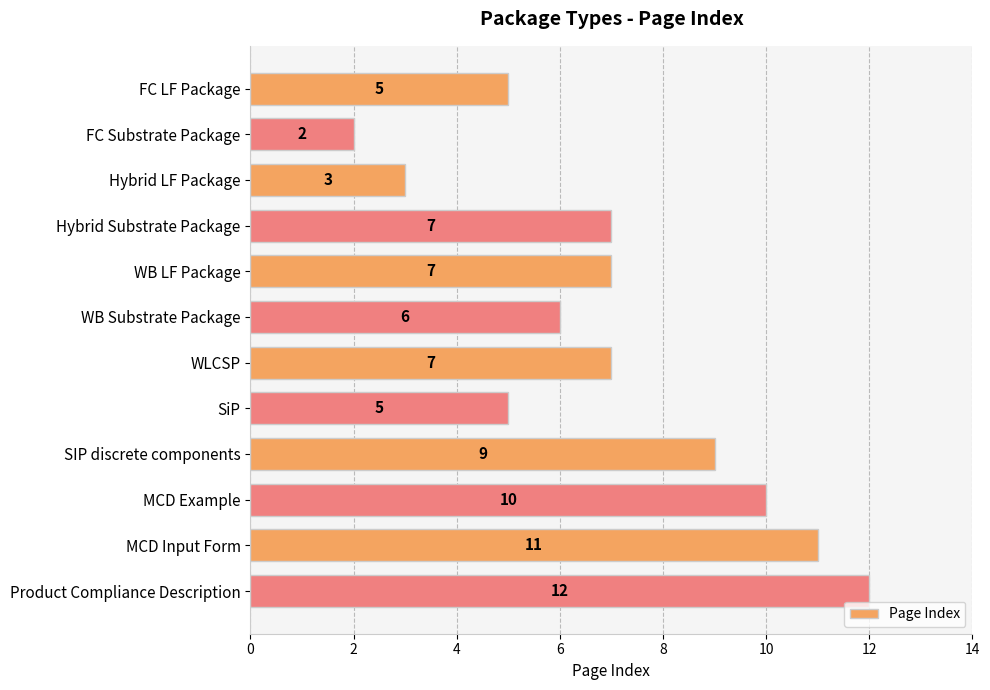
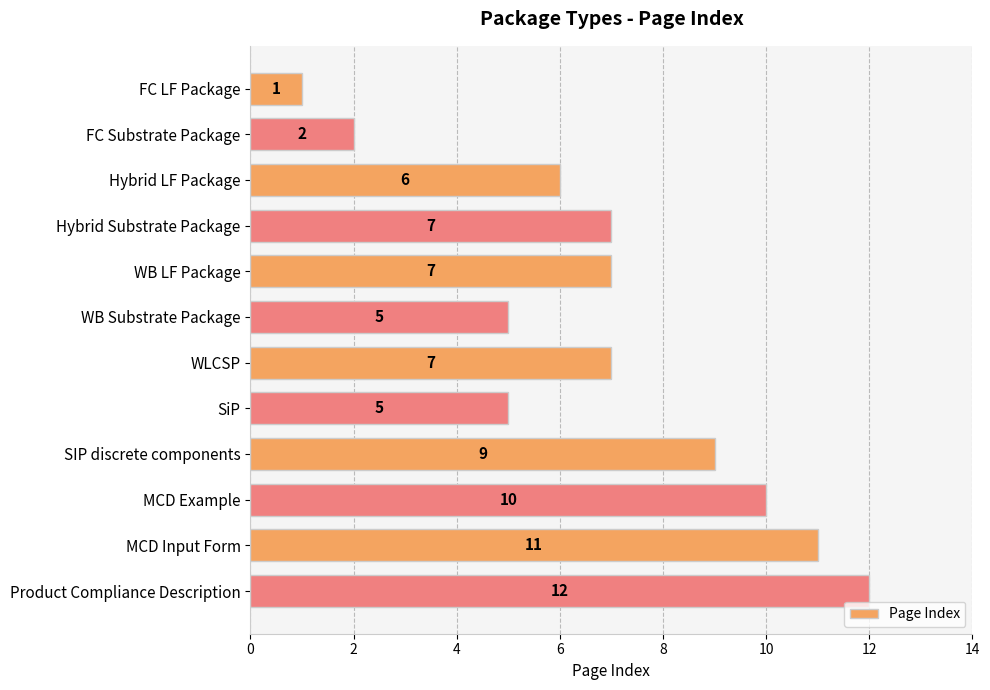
  {
-   "FC LF Package": 5,
+   "FC LF Package": 1,
    "FC Substrate Package": 2,
-   "Hybrid LF Package": 3,
+   "Hybrid LF Package": 6,
    "Hybrid Substrate Package": 7,
    "WB LF Package": 7,
-   "WB Substrate Package": 6,
+   "WB Substrate Package": 5,
    "WLCSP": 7,
    "SiP": 5,
    "SIP discrete components": 9,
    "MCD Example": 10,
    "MCD Input Form": 11,
    "Product Compliance Description": 12
  }
